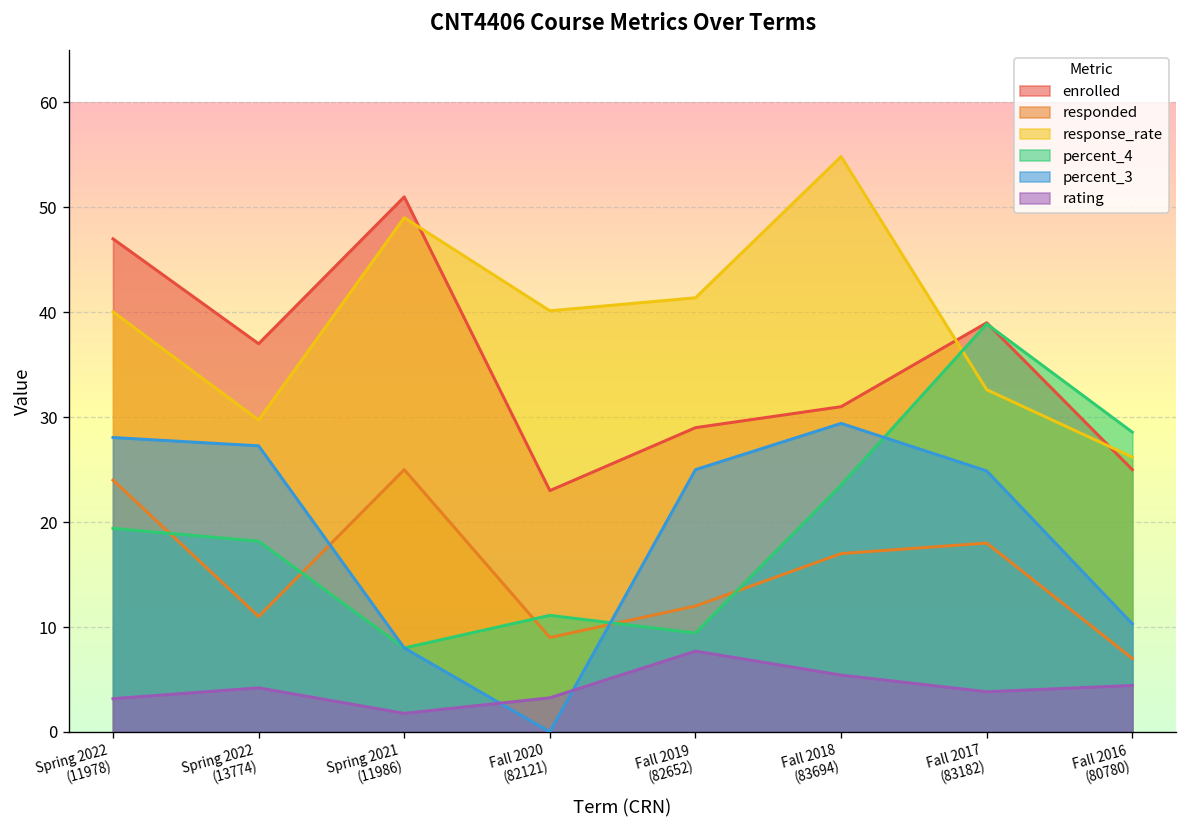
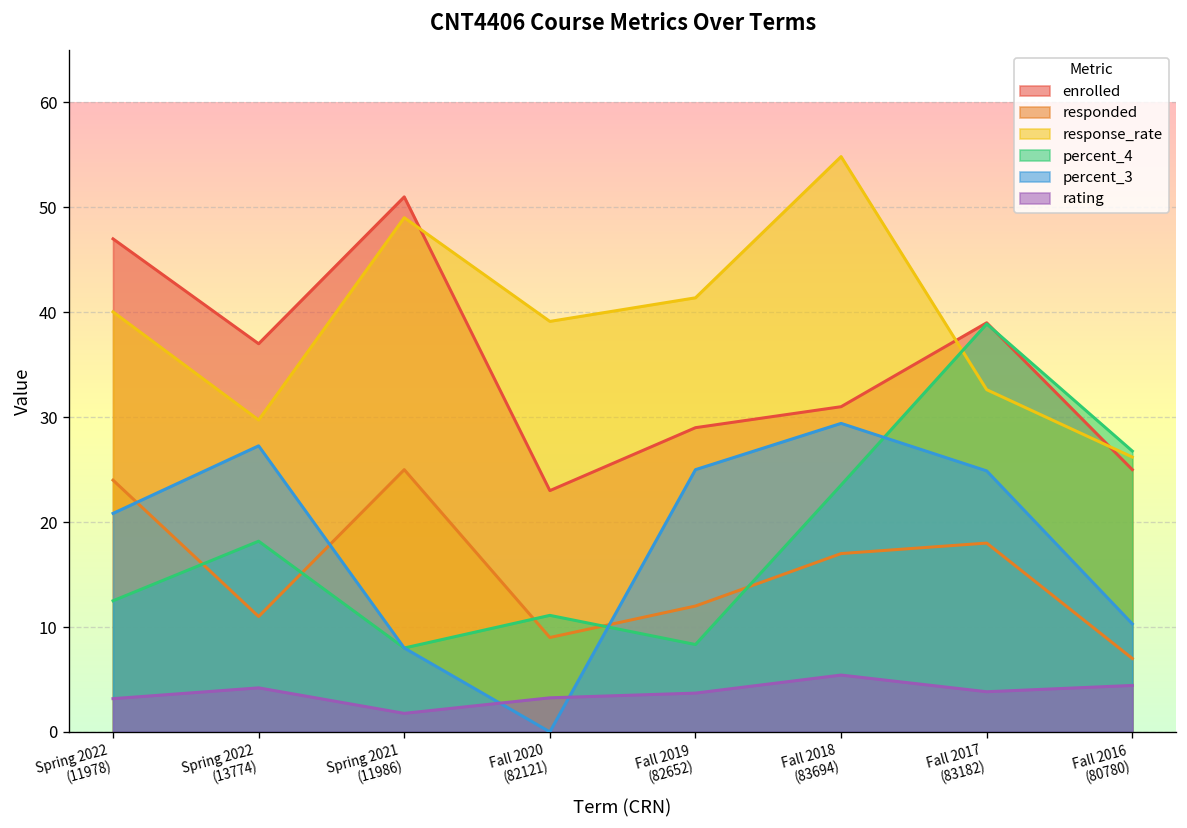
  {
    "response_rate": {
      "Spring 2022 (11978)": 40,
      "Spring 2022 (13774)": 30,
      "Spring 2021 (11986)": 49,
-     "Fall 2020 (82121)": 40,
+     "Fall 2020 (82121)": 39,
      "Fall 2019 (82652)": 41,
      "Fall 2018 (83694)": 55,
      "Fall 2017 (83182)": 33,
      "Fall 2016 (80780)": 26
    },
    "percent_4": {
-     "Spring 2022 (11978)": 19,
+     "Spring 2022 (11978)": 13,
      "Spring 2022 (13774)": 18,
      "Fall 2020 (82121)": 11,
-     "Fall 2019 (82652)": 9,
+     "Fall 2019 (82652)": 8,
      "Fall 2018 (83694)": 24,
-     "Fall 2016 (80780)": 29
+     "Fall 2016 (80780)": 27
    },
    "percent_3": {
-     "Spring 2022 (11978)": 28,
+     "Spring 2022 (11978)": 21,
      "Spring 2022 (13774)": 27,
      "Fall 2020 (82121)": 0,
      "Fall 2019 (82652)": 25,
      "Fall 2018 (83694)": 29,
      "Fall 2017 (83182)": 25,
      "Fall 2016 (80780)": 10
    },
    "rating": {
      "Spring 2022 (11978)": 3,
      "Spring 2022 (13774)": 4,
      "Spring 2021 (11986)": 2,
      "Fall 2020 (82121)": 3,
-     "Fall 2019 (82652)": 8,
+     "Fall 2019 (82652)": 4,
      "Fall 2018 (83694)": 5,
      "Fall 2017 (83182)": 4,
      "Fall 2016 (80780)": 4
    }
  }
